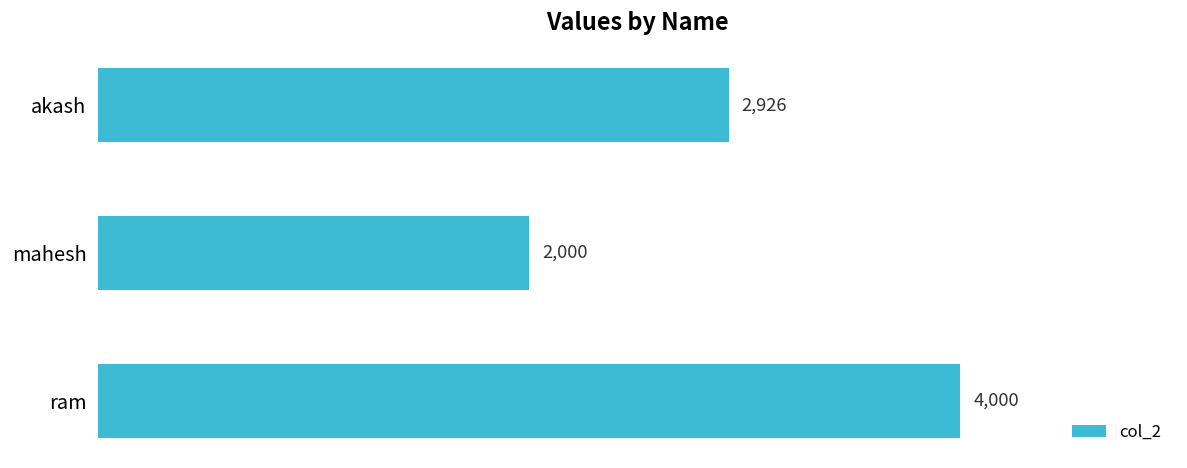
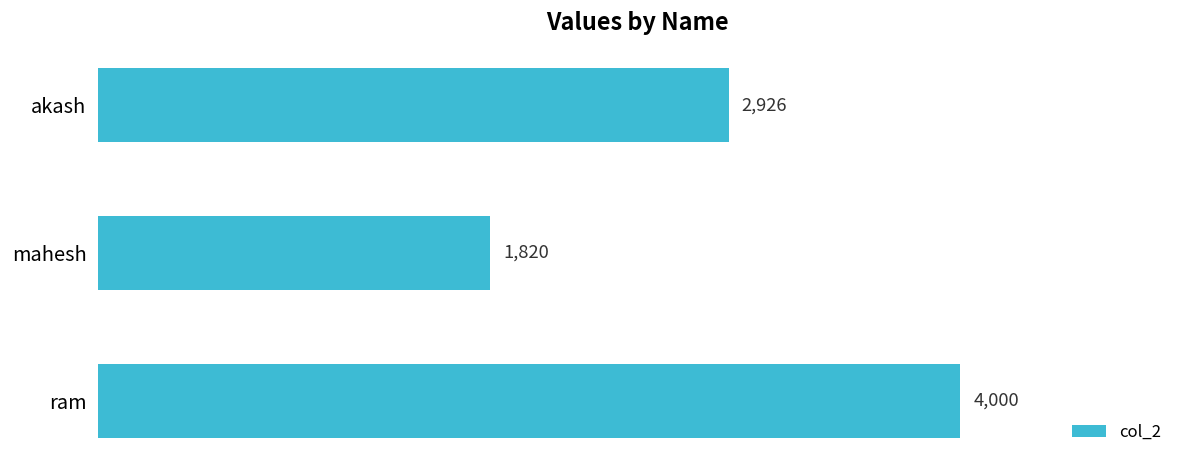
  {
    "akash": "2,926",
-   "mahesh": "2,000",
+   "mahesh": "1,820",
    "ram": "4,000"
  }
